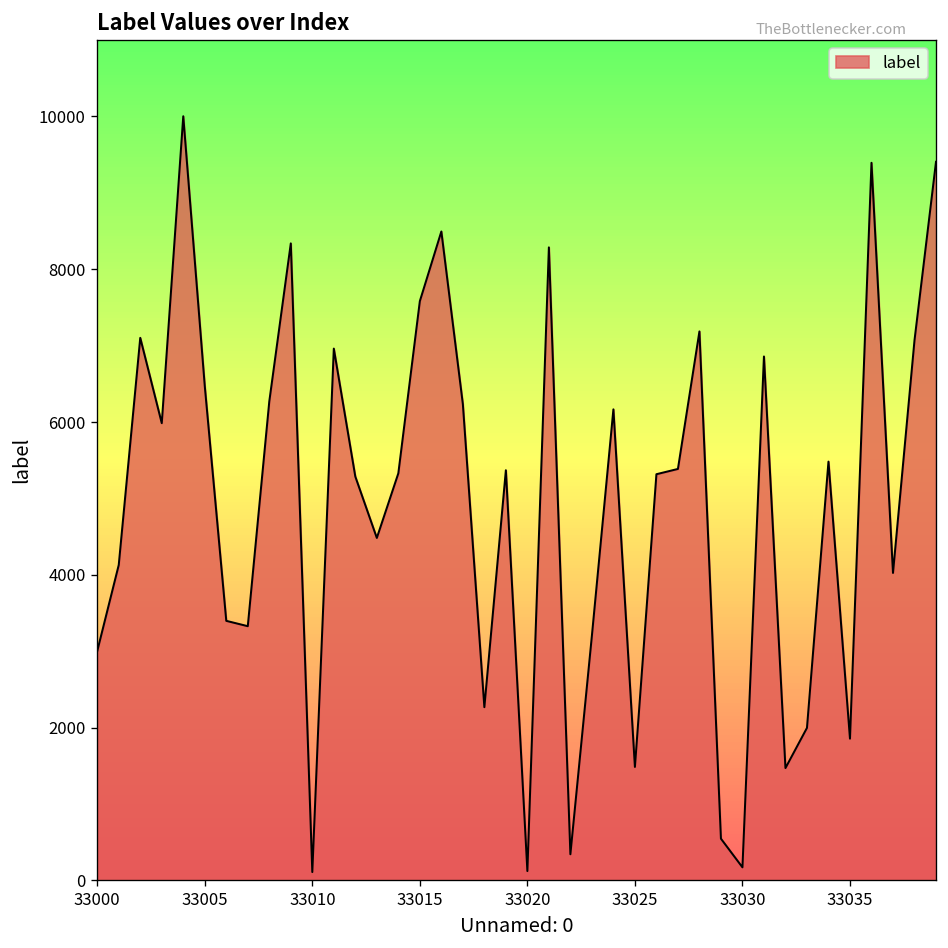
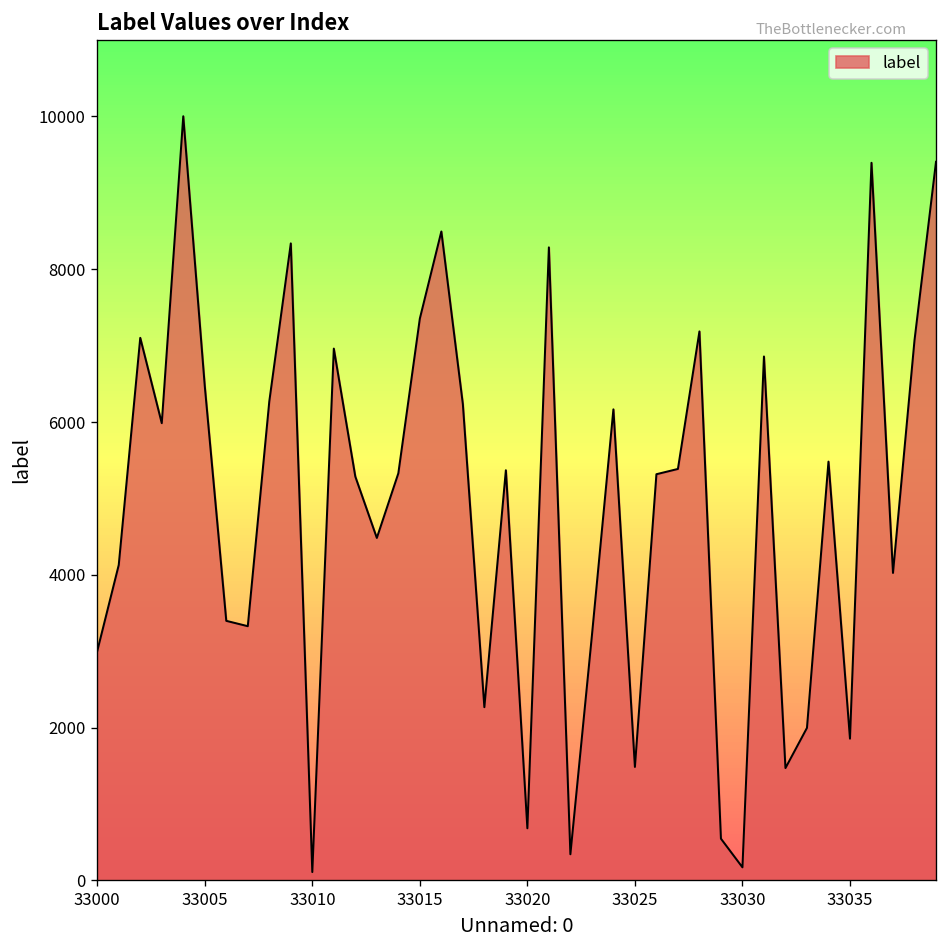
  {
    "33000": 3000,
    "33005": 6500,
    "33010": 100,
-   "33015": 7600,
-   "33020": 100,
+   "33015": 7400,
+   "33020": 700,
    "33025": 1500,
    "33030": 200,
    "33035": 1900
  }
